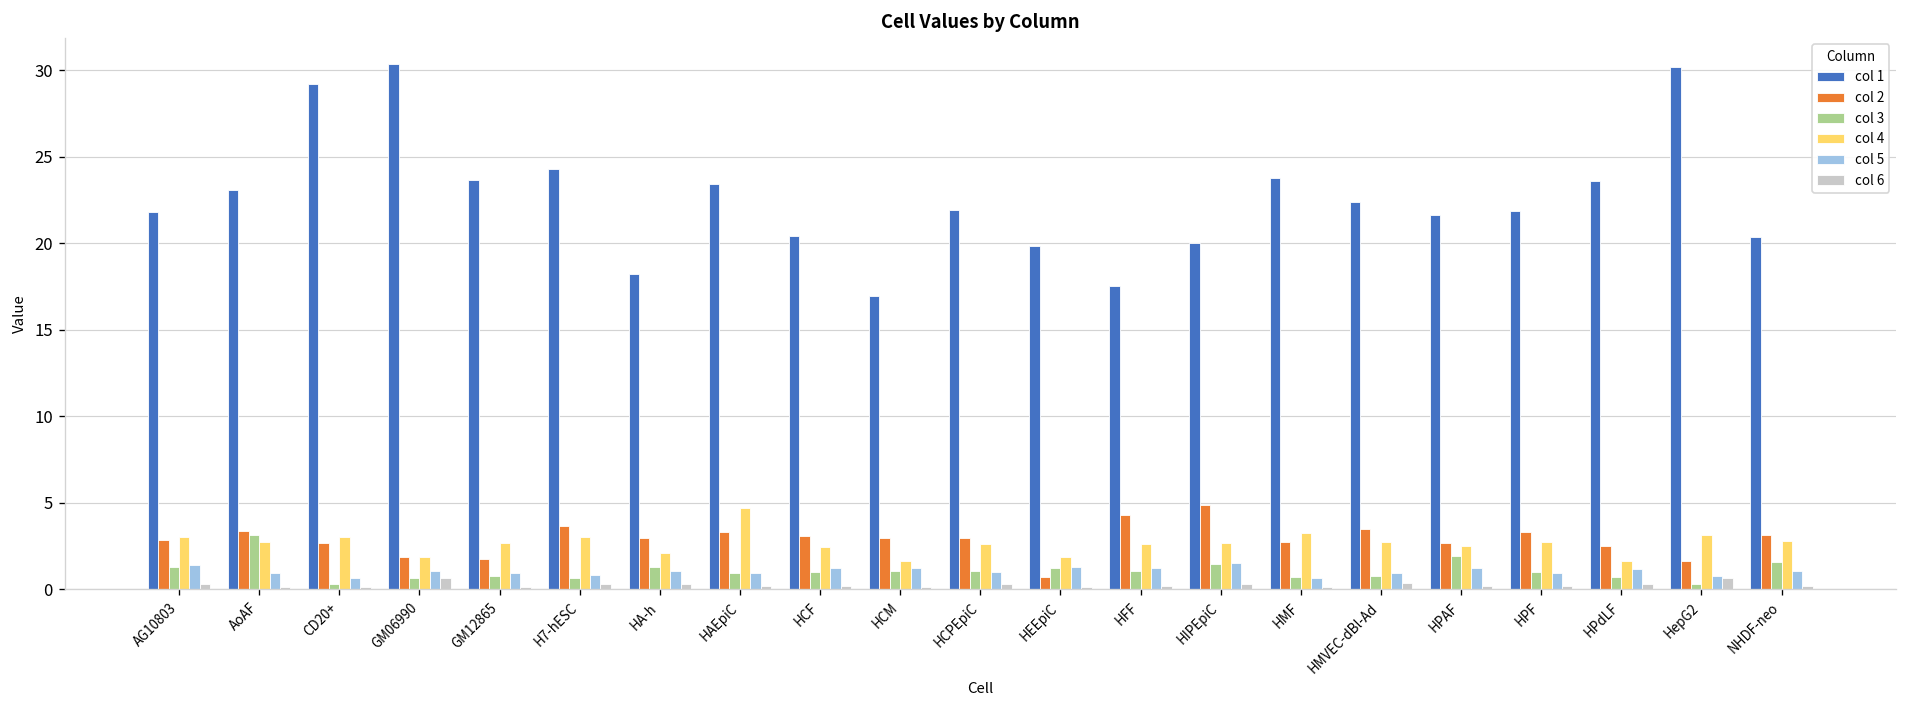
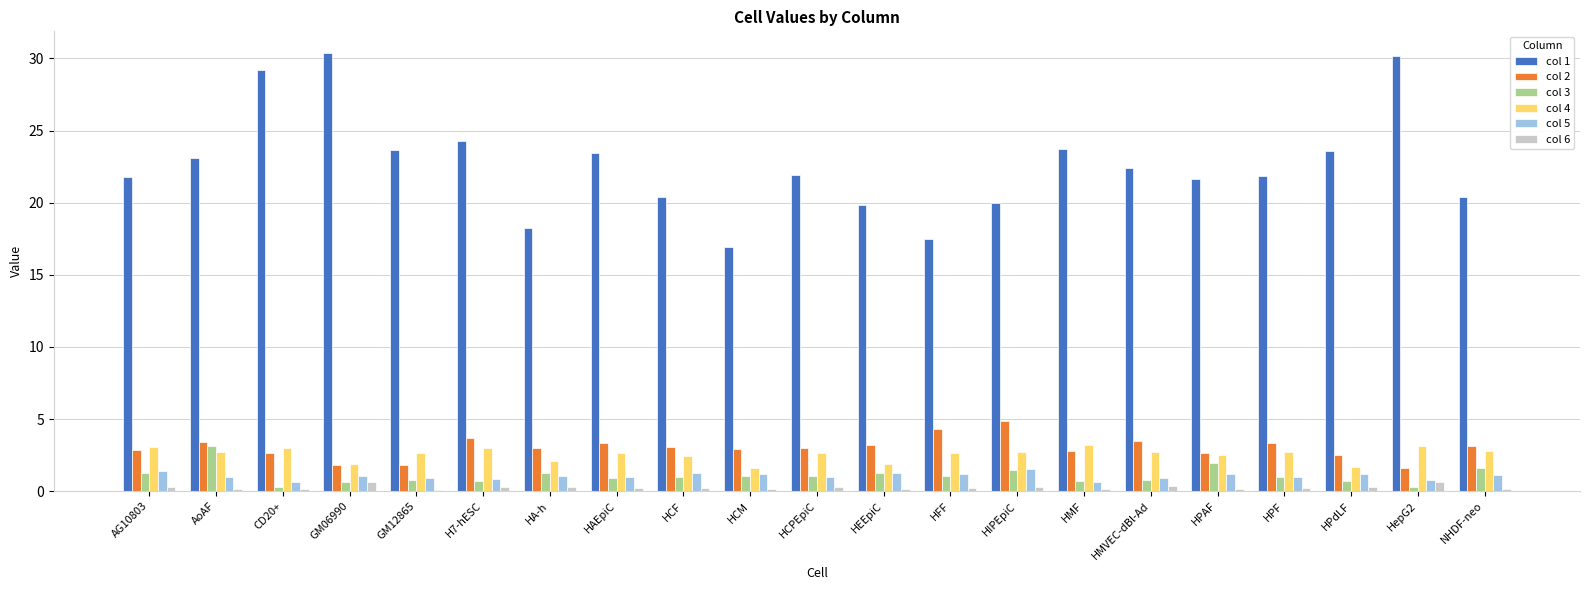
  {
    "col 1": {
      "AG10803": 21.8,
      "AoAF": 23.1,
      "CD20+": 29.2,
      "GM06990": 30.4,
      "GM12865": 23.7,
      "H7-hESC": 24.3,
      "HA-h": 18.2,
      "HAEpiC": 23.4,
      "HCF": 20.4,
      "HCM": 16.9,
      "HCPEpiC": 21.9,
      "HEEpiC": 19.8,
      "HFF": 17.5,
      "HIPEpiC": 20.0,
      "HMF": 23.7,
      "HMVEC-dBl-Ad": 22.4,
      "HPAF": 21.6,
      "HPF": 21.8,
      "HPdLF": 23.6,
      "HepG2": 30.2,
      "NHDF-neo": 20.4
    },
    "col 2": {
      "AG10803": 2.9,
      "AoAF": 3.4,
      "CD20+": 2.7,
      "GM06990": 1.8,
      "GM12865": 1.8,
      "H7-hESC": 3.7,
      "HA-h": 3.0,
      "HAEpiC": 3.3,
      "HCF": 3.1,
      "HCM": 2.9,
      "HCPEpiC": 3.0,
-     "HEEpiC": 0.7,
+     "HEEpiC": 3.2,
      "HFF": 4.3,
      "HIPEpiC": 4.9,
      "HMF": 2.8,
      "HMVEC-dBl-Ad": 3.5,
      "HPAF": 2.7,
      "HPF": 3.3,
      "HPdLF": 2.5,
      "HepG2": 1.6,
      "NHDF-neo": 3.1
    },
    "col 3": {
      "AG10803": 1.3,
      "AoAF": 3.2,
      "CD20+": 0.3,
      "GM06990": 0.7,
      "GM12865": 0.8,
      "H7-hESC": 0.7,
      "HA-h": 1.3,
      "HAEpiC": 0.9,
      "HCF": 1.0,
      "HCM": 1.1,
      "HCPEpiC": 1.1,
      "HEEpiC": 1.2,
      "HFF": 1.1,
      "HIPEpiC": 1.4,
      "HMF": 0.7,
      "HMVEC-dBl-Ad": 0.8,
      "HPAF": 2.0,
      "HPF": 1.0,
      "HPdLF": 0.7,
      "HepG2": 0.3,
      "NHDF-neo": 1.6
    },
    "col 4": {
      "AG10803": 3.1,
      "AoAF": 2.7,
      "CD20+": 3.0,
      "GM06990": 1.9,
      "GM12865": 2.7,
      "H7-hESC": 3.0,
      "HA-h": 2.1,
-     "HAEpiC": 4.7,
+     "HAEpiC": 2.6,
      "HCF": 2.5,
      "HCM": 1.6,
      "HCPEpiC": 2.6,
      "HEEpiC": 1.9,
      "HFF": 2.6,
      "HIPEpiC": 2.7,
      "HMF": 3.2,
      "HMVEC-dBl-Ad": 2.7,
      "HPAF": 2.5,
      "HPF": 2.7,
      "HPdLF": 1.6,
      "HepG2": 3.2,
      "NHDF-neo": 2.8
    }
  }
